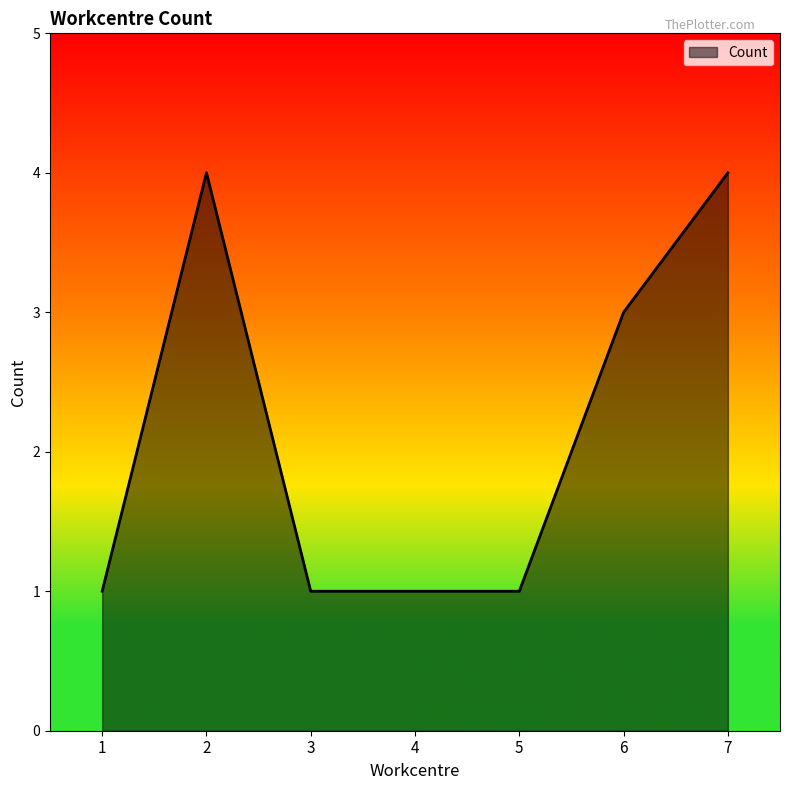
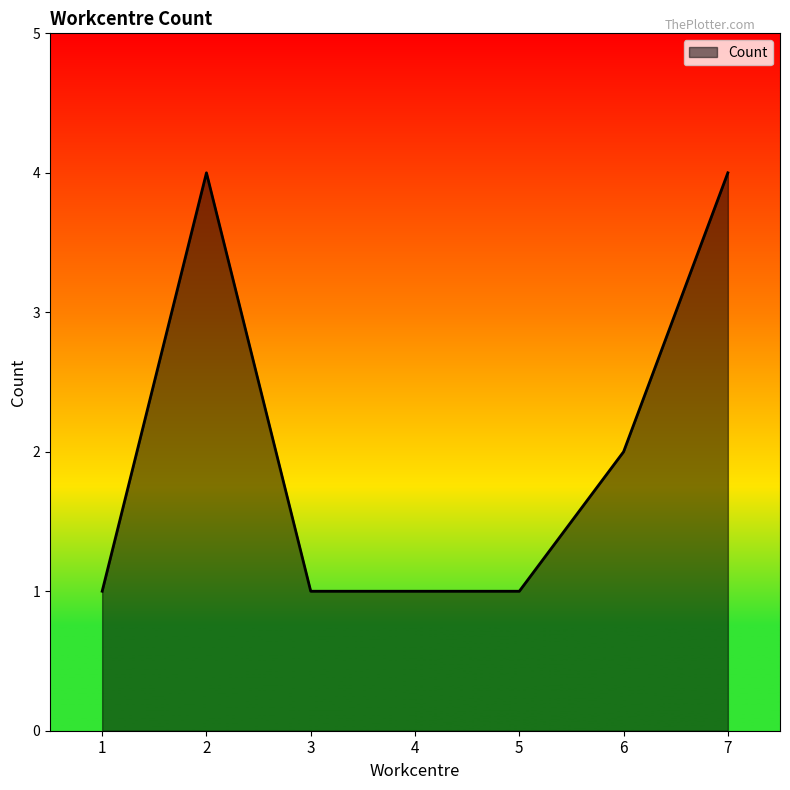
  {
    "1": 1,
    "2": 4,
    "3": 1,
    "4": 1,
    "5": 1,
-   "6": 3,
+   "6": 2,
    "7": 4
  }
